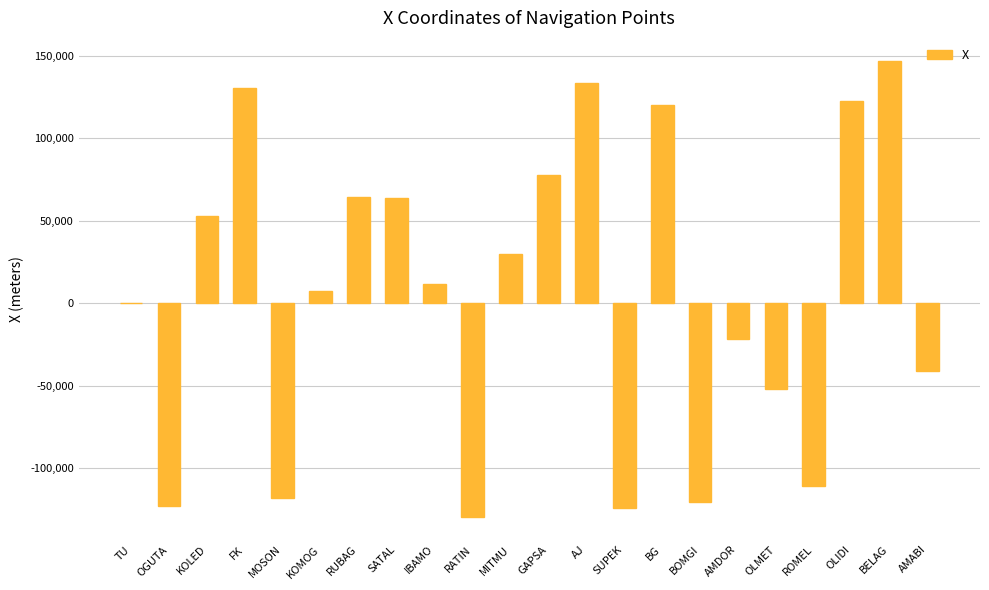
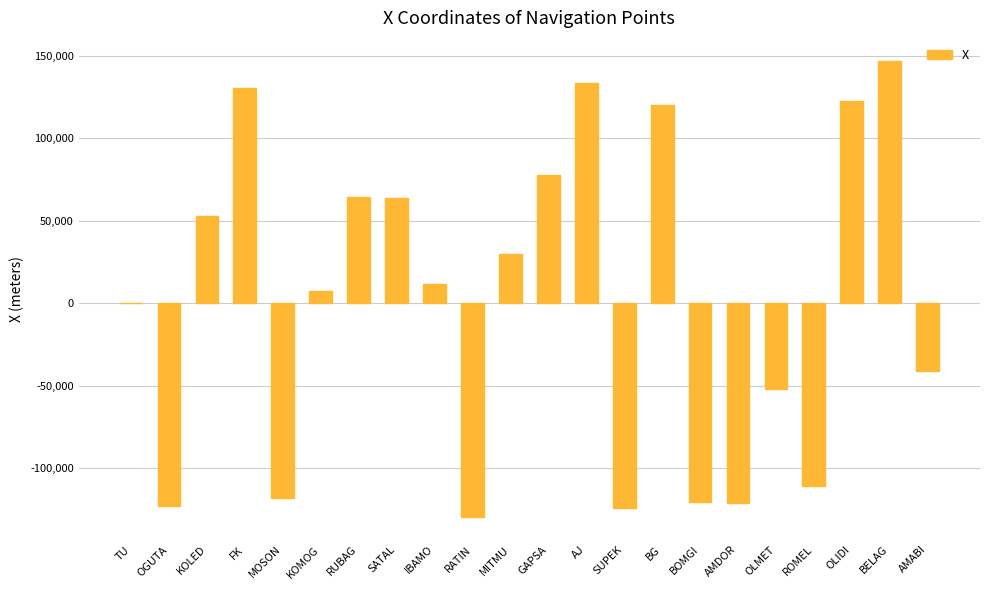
  {
    "OGUTA": "-123,000",
    "KOLED": "53,000",
    "FK": "131,000",
    "MOSON": "-118,000",
    "KOMOG": "8,000",
    "RUBAG": "64,000",
    "SATAL": "64,000",
    "IBAMO": "11,000",
    "RATIN": "-129,000",
    "MITMU": "30,000",
    "GAPSA": "78,000",
    "AJ": "134,000",
    "SUPEK": "-124,000",
    "BG": "120,000",
    "BOMGI": "-121,000",
-   "AMDOR": "-22,000",
+   "AMDOR": "-121,000",
    "OLMET": "-52,000",
    "ROMEL": "-111,000",
    "OLIDI": "123,000",
    "BELAG": "147,000",
    "AMABI": "-41,000"
  }
